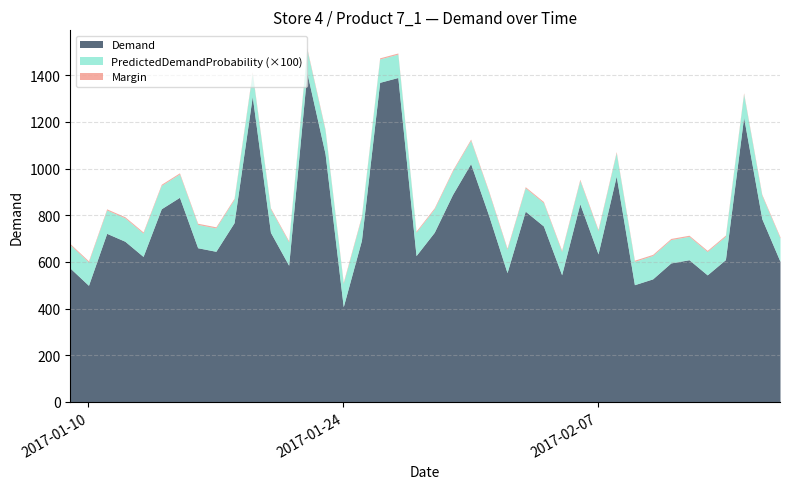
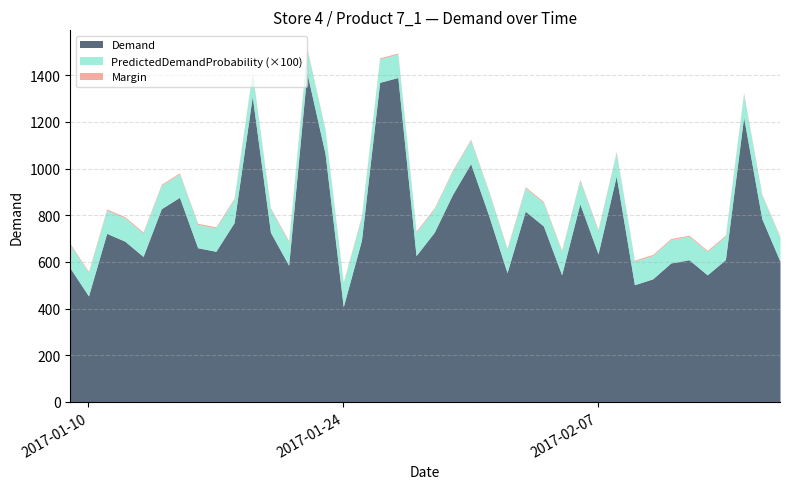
  {
    "Demand": {
-     "2017-01-10": 500,
+     "2017-01-10": 450,
      "2017-01-24": 410,
      "2017-02-07": 630
    }
  }
